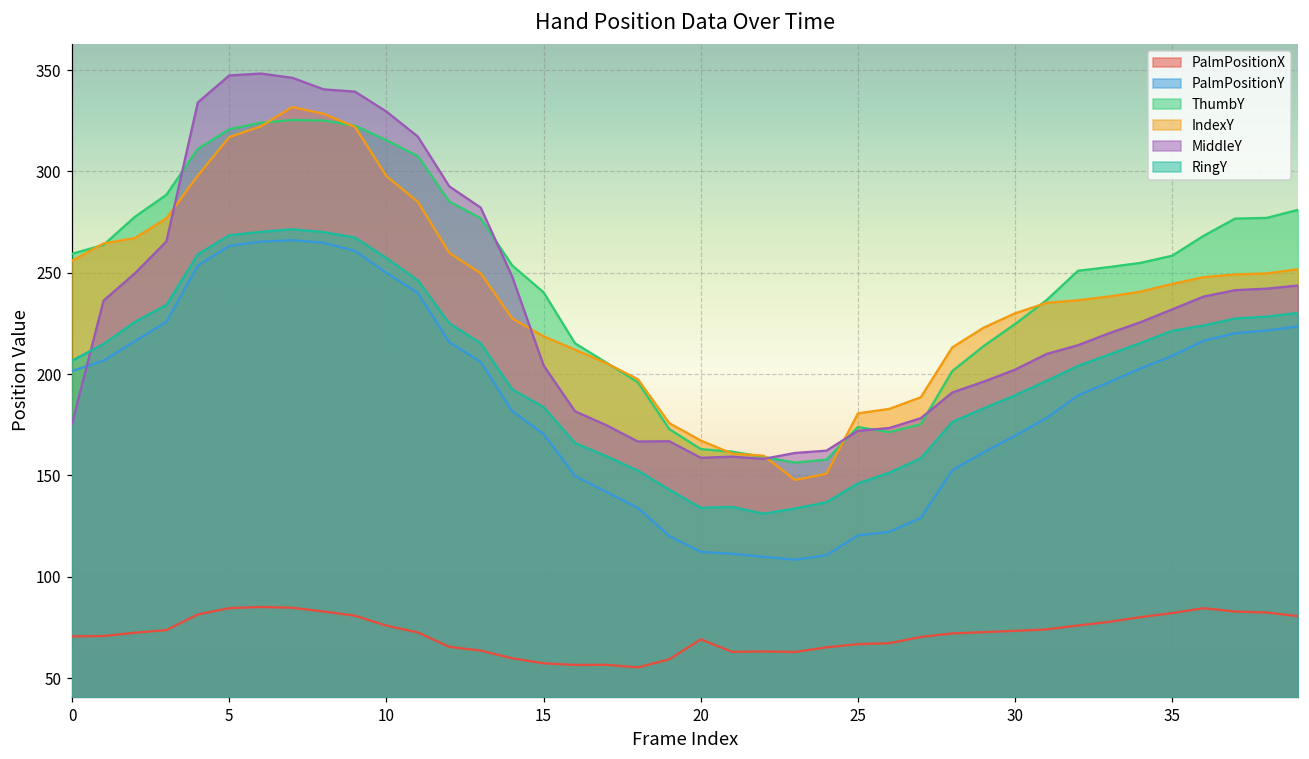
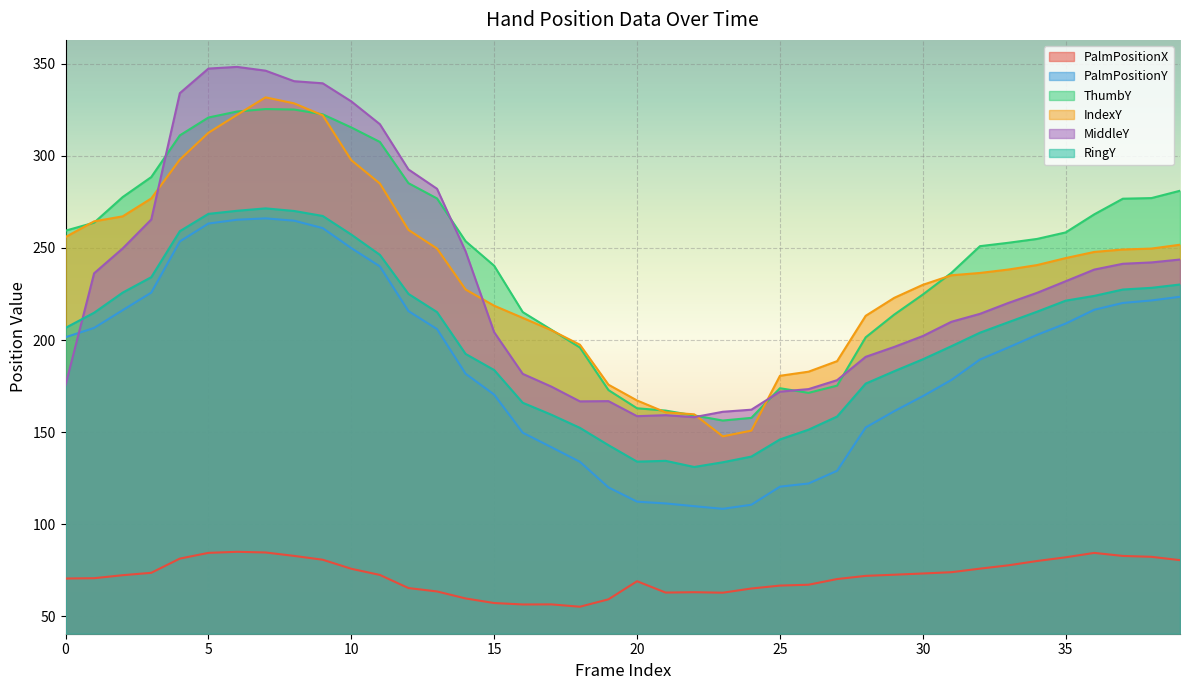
  {
    "PalmPositionX": {
      "0": 71,
      "5": 85,
      "10": 76,
      "15": 57,
      "20": 69,
      "25": 67,
      "30": 73,
      "35": 82
    },
    "IndexY": {
      "0": 256,
-     "5": 317,
+     "5": 313,
      "10": 298,
      "15": 219,
      "20": 167,
      "25": 181,
      "30": 230,
      "35": 245
    },
    "MiddleY": {
      "0": 176,
      "5": 347,
      "10": 330,
      "15": 204,
      "20": 159,
      "25": 172,
      "30": 202,
      "35": 232
    }
  }
